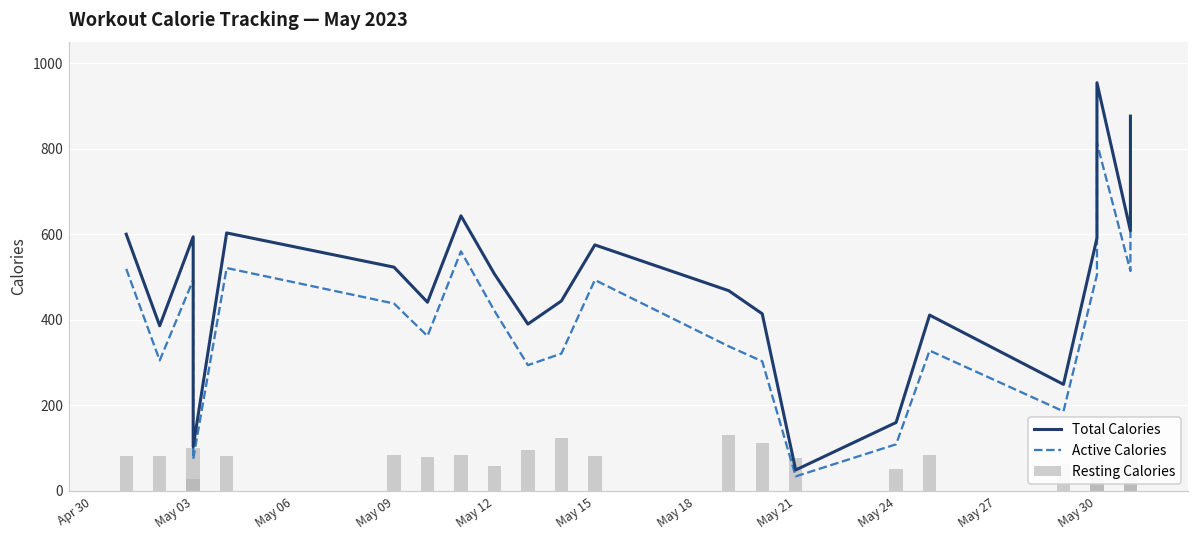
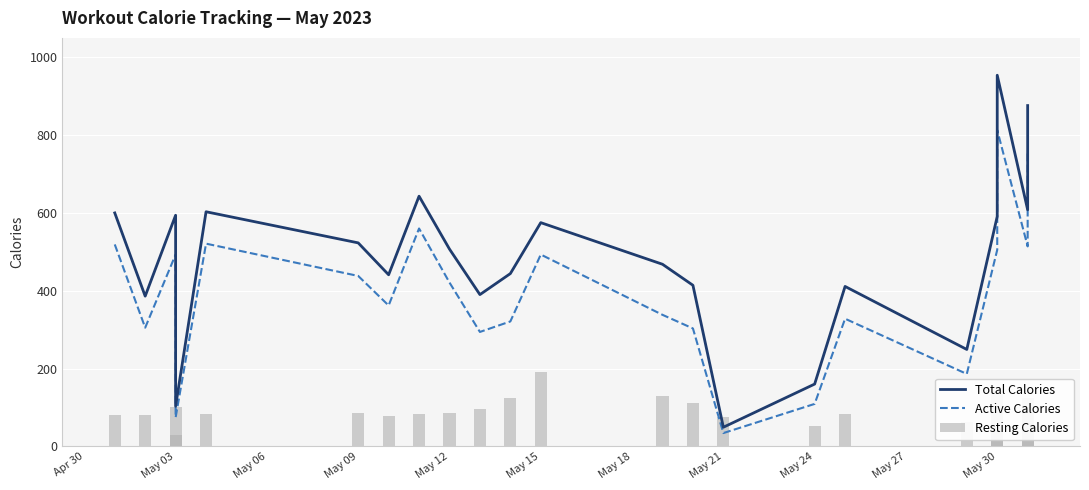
  {
    "Resting Calories": {
      "May 09": 90,
-     "May 12": 60,
-     "May 15": 80,
+     "May 12": 90,
+     "May 15": 190,
      "May 21": 80,
      "May 24": 50
    }
  }
